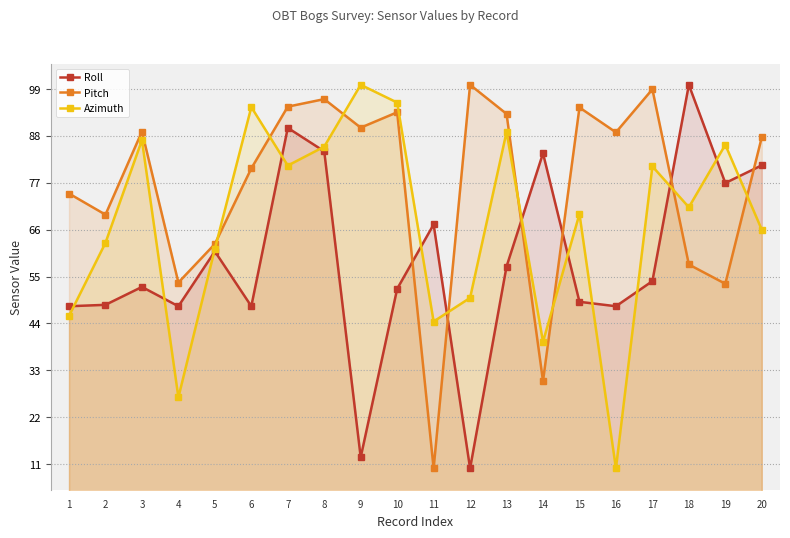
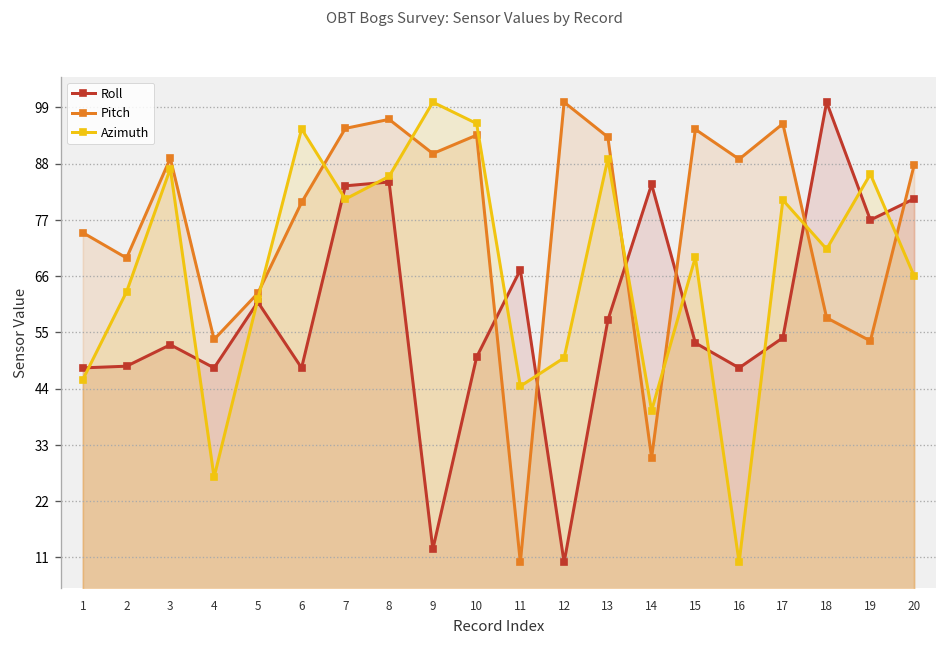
  {
    "Roll": {
      "1": 48,
      "2": 48,
      "3": 53,
      "4": 48,
      "6": 48,
-     "7": 90,
+     "7": 84,
      "8": 84,
      "9": 13,
-     "10": 52,
+     "10": 50,
      "11": 67,
      "12": 10,
      "13": 57,
      "14": 84,
-     "15": 49,
+     "15": 53,
      "16": 48,
      "17": 54,
      "18": 100,
      "19": 77,
      "20": 81
    },
    "Pitch": {
      "1": 74,
      "2": 70,
      "3": 89,
      "4": 54,
      "5": 63,
      "6": 80,
      "7": 95,
      "8": 97,
      "9": 90,
      "10": 94,
      "11": 10,
      "12": 100,
      "13": 93,
      "14": 30,
      "15": 95,
      "16": 89,
-     "17": 99,
+     "17": 96,
      "18": 58,
      "19": 53,
      "20": 88
    },
    "Azimuth": {
      "1": 46,
      "2": 63,
      "3": 87,
      "4": 27,
      "6": 95,
      "7": 81,
      "8": 85,
      "9": 100,
      "10": 96,
      "11": 44,
      "12": 50,
      "13": 89,
      "14": 40,
      "15": 70,
      "16": 10,
      "17": 81,
      "18": 71,
      "19": 86,
      "20": 66
    }
  }
